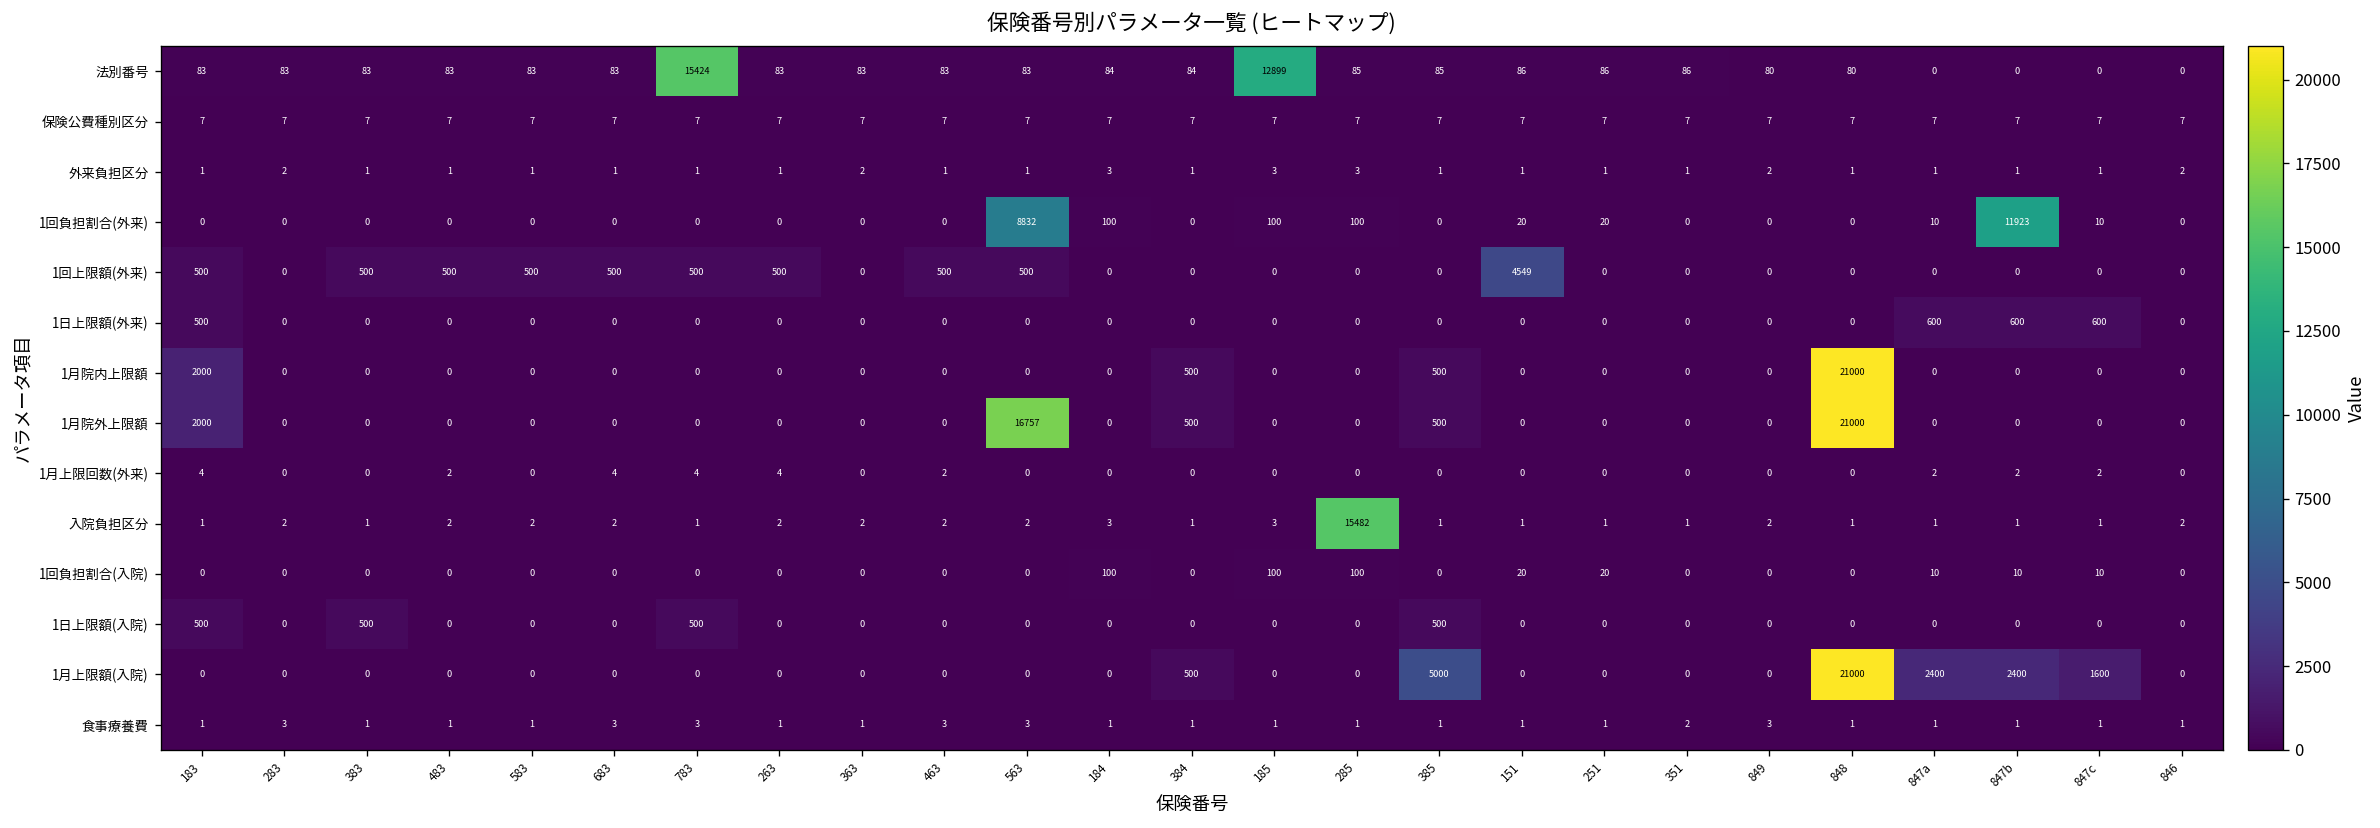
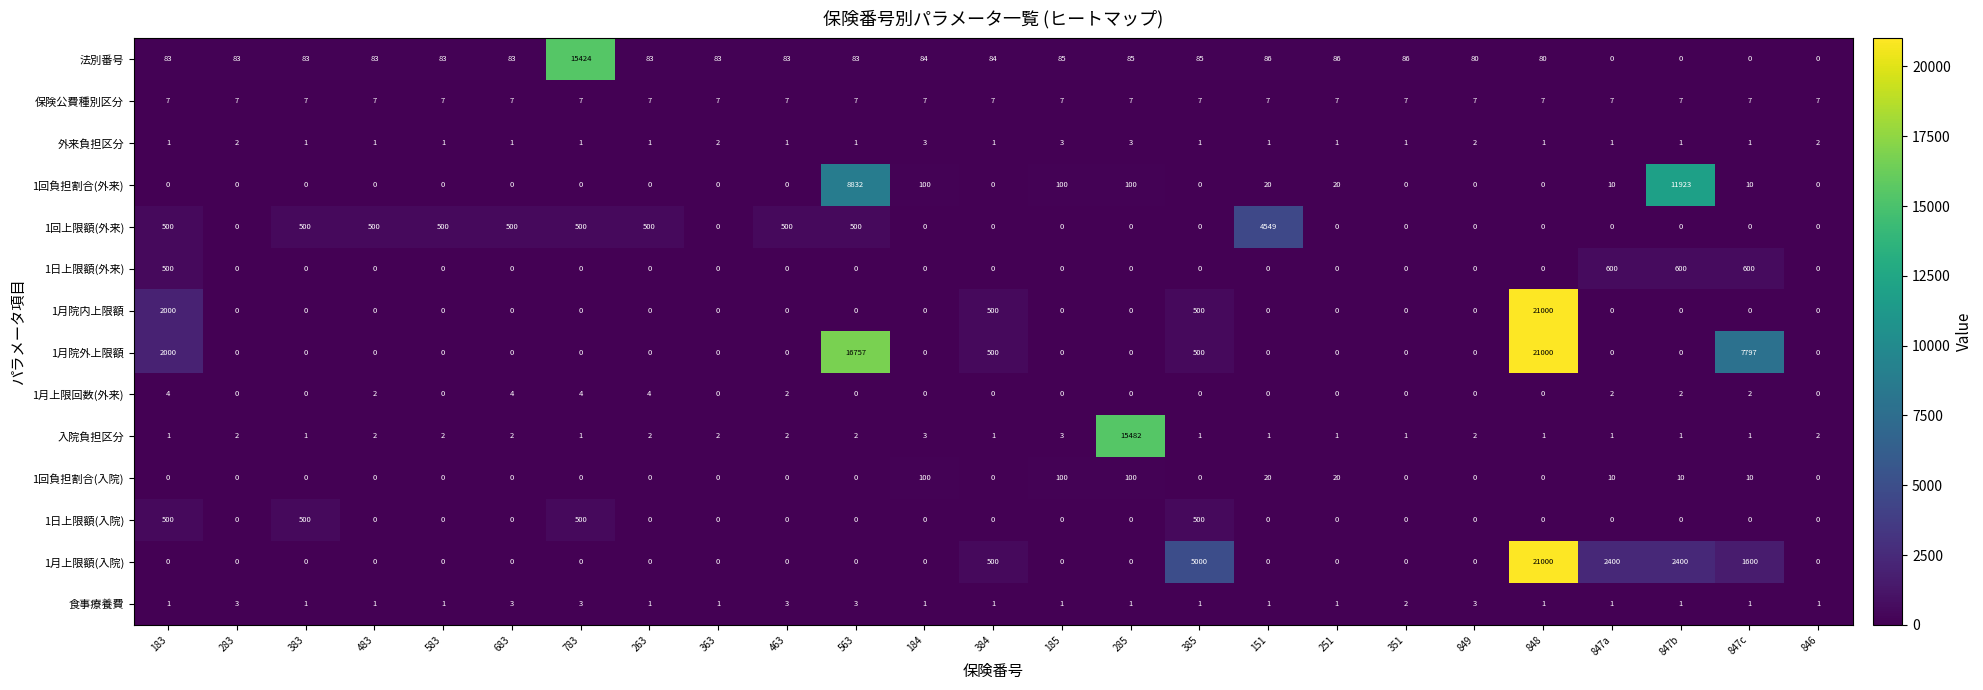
  {
    "法別番号": {
      "183": 83,
      "283": 83,
      "383": 83,
      "483": 83,
      "583": 83,
      "683": 83,
      "783": 15424,
      "263": 83,
      "363": 83,
      "463": 83,
      "563": 83,
      "184": 84,
      "384": 84,
-     "185": 12899,
+     "185": 85,
      "285": 85,
      "385": 85,
      "151": 86,
      "251": 86,
      "351": 86,
      "849": 80,
      "848": 80,
      "847a": 0,
      "847b": 0,
      "847c": 0,
      "846": 0
    },
    "1月院外上限額": {
      "183": 2000,
      "283": 0,
      "383": 0,
      "483": 0,
      "583": 0,
      "683": 0,
      "783": 0,
      "263": 0,
      "363": 0,
      "463": 0,
      "563": 16757,
      "184": 0,
      "384": 500,
      "185": 0,
      "285": 0,
      "385": 500,
      "151": 0,
      "251": 0,
      "351": 0,
      "849": 0,
      "848": 21000,
      "847a": 0,
      "847b": 0,
-     "847c": 0,
+     "847c": 7797,
      "846": 0
    }
  }
